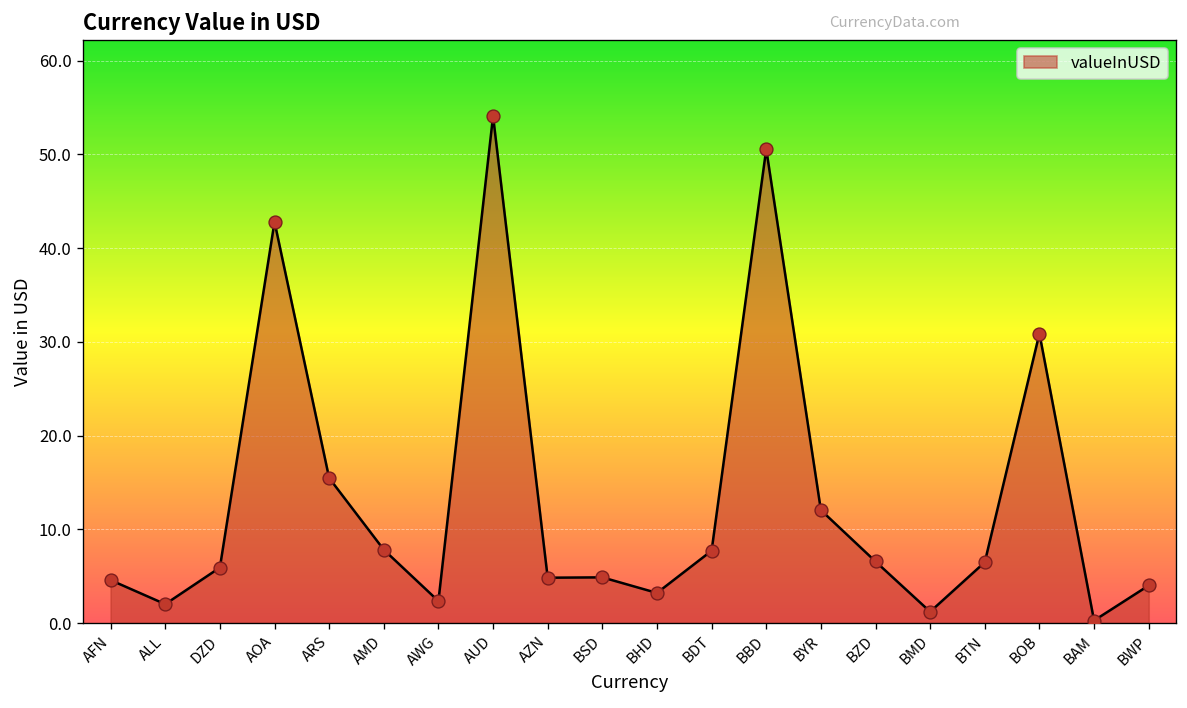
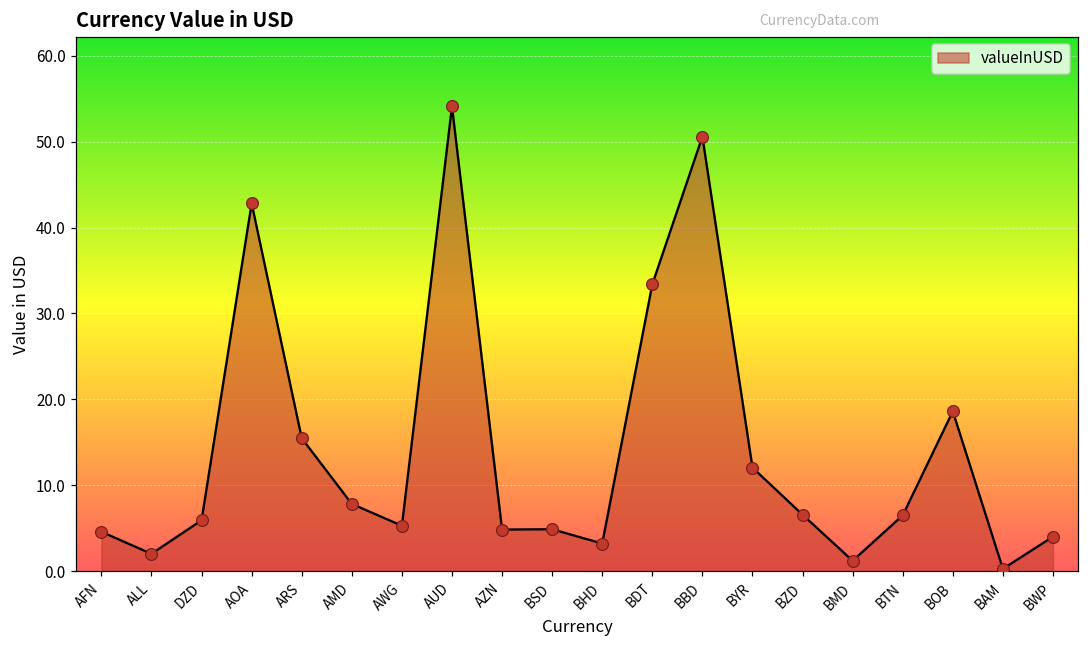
  {
    "AFN": 5,
    "ALL": 2,
    "DZD": 6,
    "AOA": 43,
    "ARS": 15,
    "AMD": 8,
-   "AWG": 2,
+   "AWG": 5,
    "AUD": 54,
    "AZN": 5,
    "BSD": 5,
    "BHD": 3,
-   "BDT": 8,
+   "BDT": 33,
    "BBD": 51,
    "BYR": 12,
    "BZD": 7,
    "BMD": 1,
    "BTN": 6,
-   "BOB": 31,
+   "BOB": 19,
    "BAM": 0,
    "BWP": 4
  }
